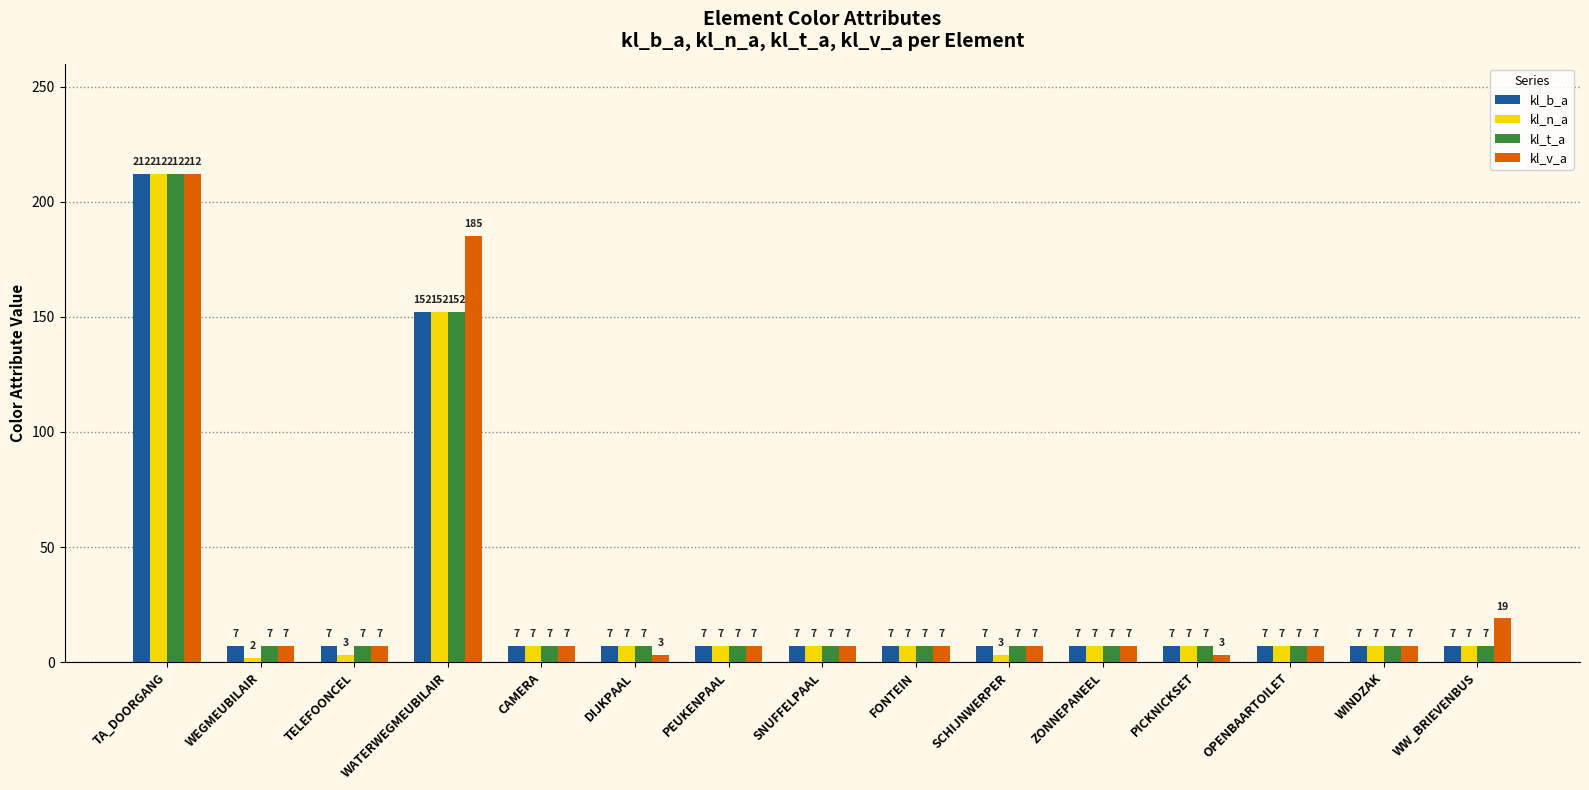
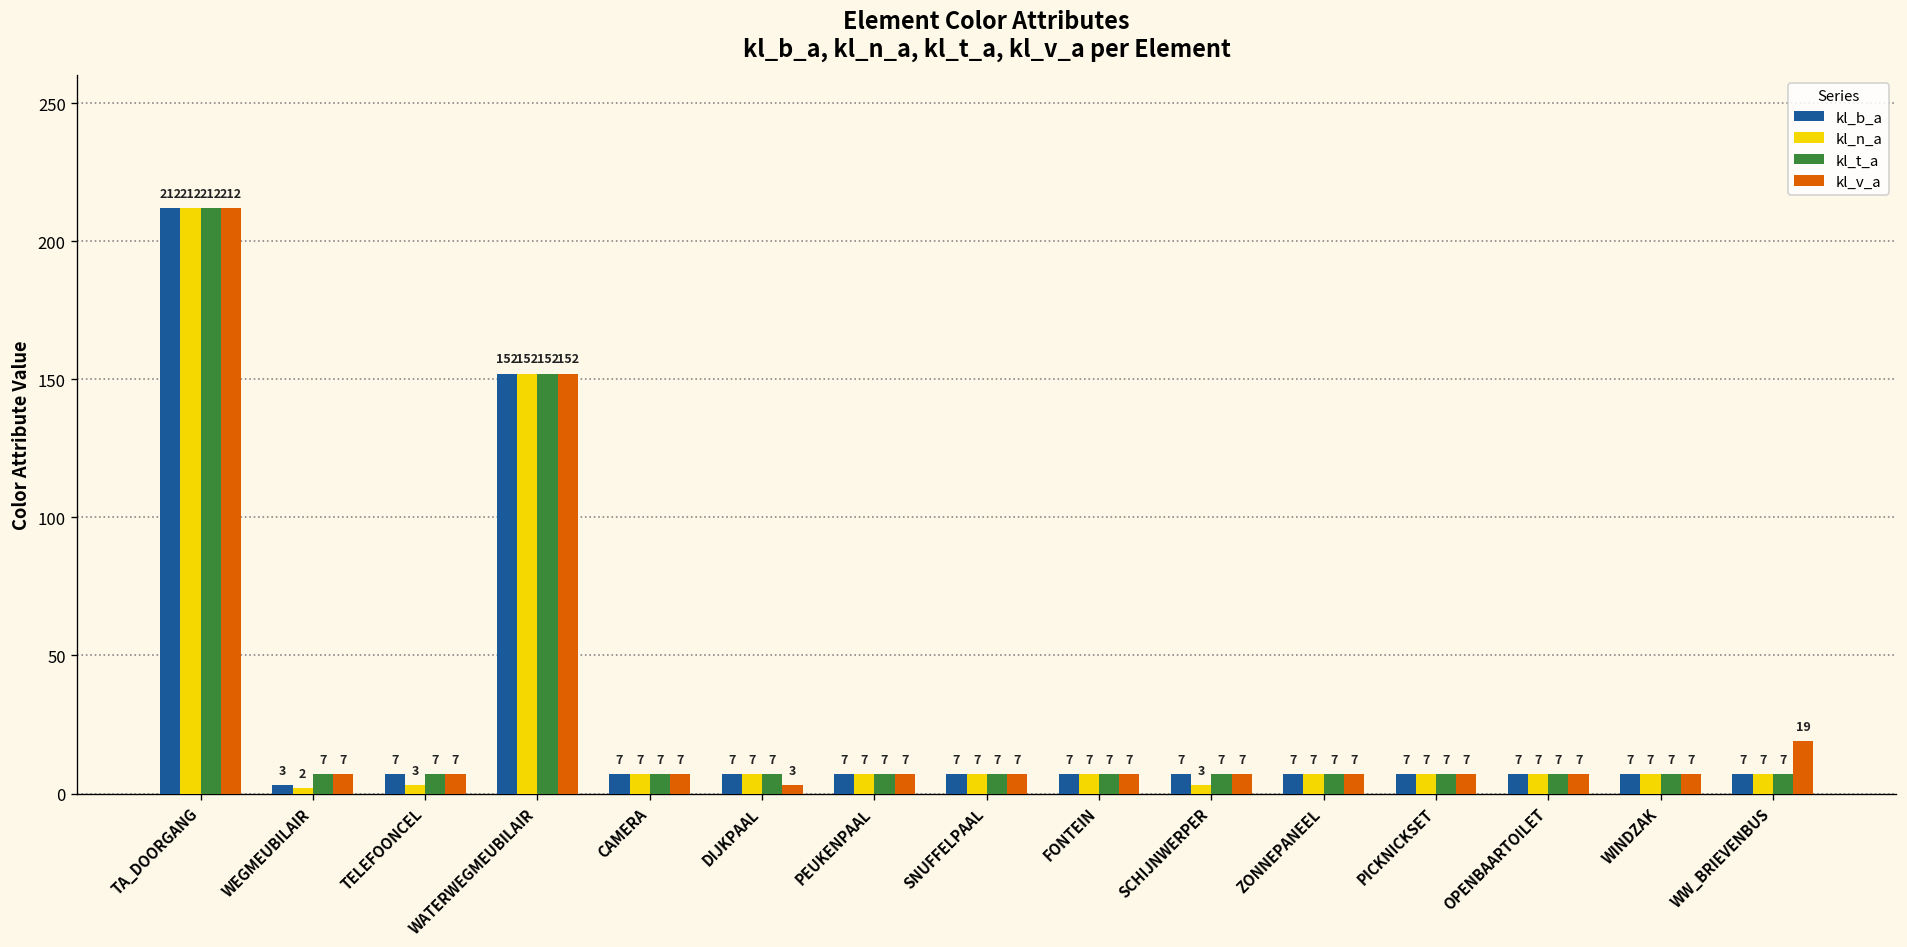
  {
    "kl_b_a": {
      "TA_DOORGANG": 212,
-     "WEGMEUBILAIR": 7,
+     "WEGMEUBILAIR": 3,
      "TELEFOONCEL": 7,
      "WATERWEGMEUBILAIR": 152,
      "CAMERA": 7,
      "DIJKPAAL": 7,
      "PEUKENPAAL": 7,
      "SNUFFELPAAL": 7,
      "FONTEIN": 7,
      "SCHIJNWERPER": 7,
      "ZONNEPANEEL": 7,
      "PICKNICKSET": 7,
      "OPENBAARTOILET": 7,
      "WINDZAK": 7,
      "WW_BRIEVENBUS": 7
    },
    "kl_n_a": {
      "TA_DOORGANG": 212,
      "WEGMEUBILAIR": 2,
      "TELEFOONCEL": 3,
      "WATERWEGMEUBILAIR": 152,
      "CAMERA": 7,
      "DIJKPAAL": 7,
      "PEUKENPAAL": 7,
      "SNUFFELPAAL": 7,
      "FONTEIN": 7,
      "SCHIJNWERPER": 3,
      "ZONNEPANEEL": 7,
      "PICKNICKSET": 7,
      "OPENBAARTOILET": 7,
      "WINDZAK": 7,
      "WW_BRIEVENBUS": 7
    },
    "kl_t_a": {
      "TA_DOORGANG": 212,
      "WEGMEUBILAIR": 7,
      "TELEFOONCEL": 7,
      "WATERWEGMEUBILAIR": 152,
      "CAMERA": 7,
      "DIJKPAAL": 7,
      "PEUKENPAAL": 7,
      "SNUFFELPAAL": 7,
      "FONTEIN": 7,
      "SCHIJNWERPER": 7,
      "ZONNEPANEEL": 7,
      "PICKNICKSET": 7,
      "OPENBAARTOILET": 7,
      "WINDZAK": 7,
      "WW_BRIEVENBUS": 7
    },
    "kl_v_a": {
      "TA_DOORGANG": 212,
      "WEGMEUBILAIR": 7,
      "TELEFOONCEL": 7,
-     "WATERWEGMEUBILAIR": 185,
+     "WATERWEGMEUBILAIR": 152,
      "CAMERA": 7,
      "DIJKPAAL": 3,
      "PEUKENPAAL": 7,
      "SNUFFELPAAL": 7,
      "FONTEIN": 7,
      "SCHIJNWERPER": 7,
      "ZONNEPANEEL": 7,
-     "PICKNICKSET": 3,
+     "PICKNICKSET": 7,
      "OPENBAARTOILET": 7,
      "WINDZAK": 7,
      "WW_BRIEVENBUS": 19
    }
  }
